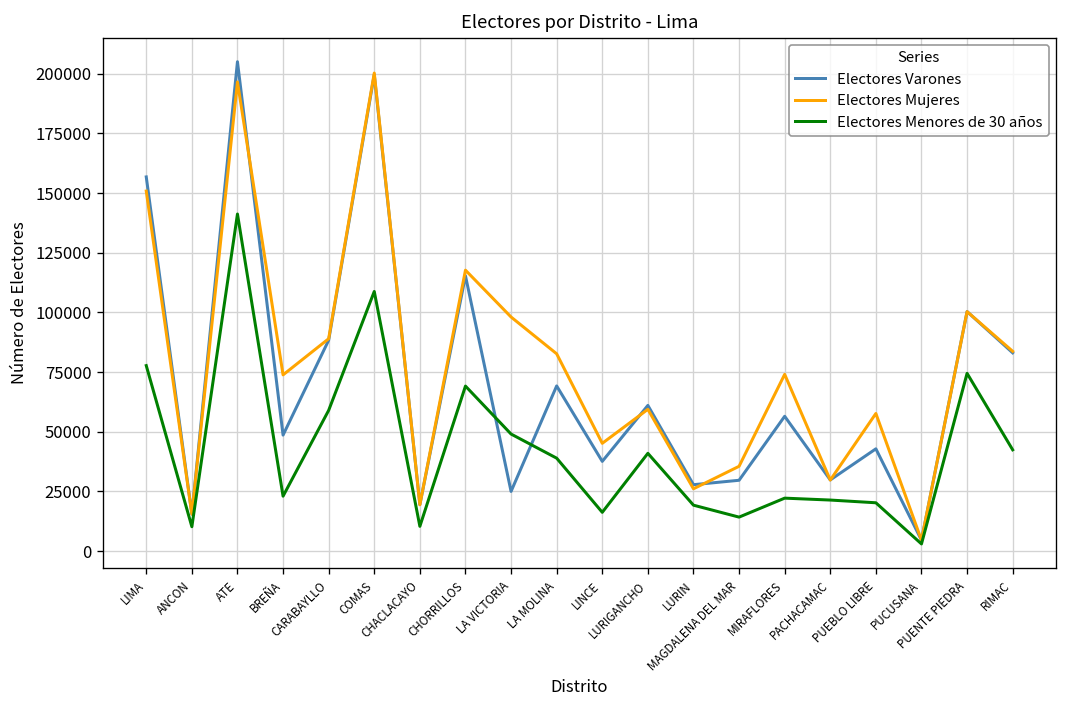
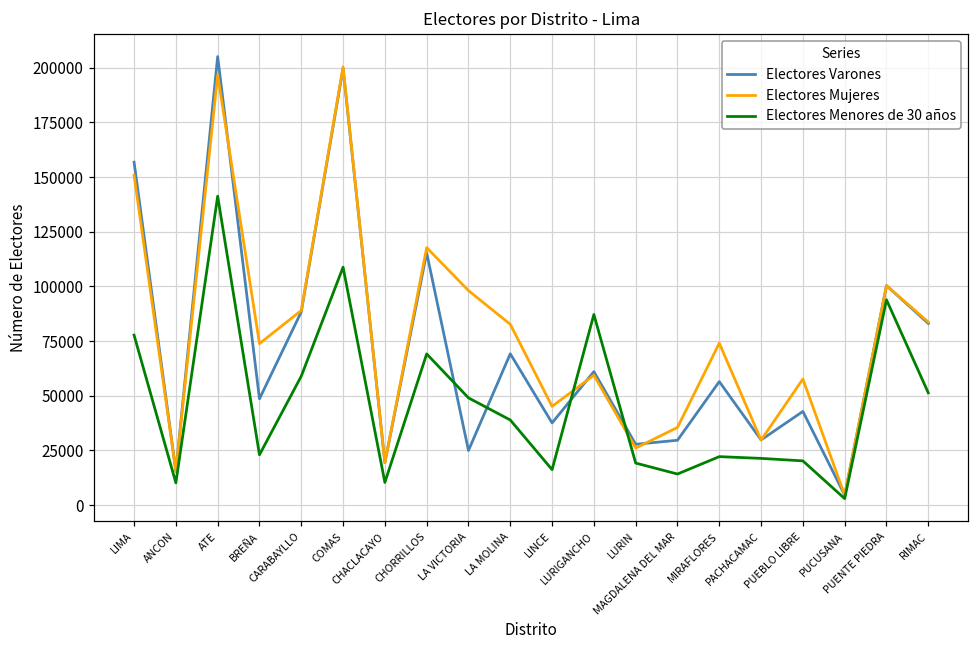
  {
    "Electores Varones": {
      "LIMA": 157000,
      "ATE": 205000,
      "BREÑA": 49000,
      "CHORRILLOS": 115000,
      "LA VICTORIA": 25000,
      "LA MOLINA": 69000,
      "LINCE": 38000,
      "LURIGANCHO": 61000,
      "LURIN": 28000,
      "MAGDALENA DEL MAR": 30000,
      "MIRAFLORES": 56000,
      "PUEBLO LIBRE": 43000
    },
    "Electores Mujeres": {
      "LIMA": 151000,
      "ATE": 197000,
      "BREÑA": 74000,
      "CHORRILLOS": 118000,
      "LA VICTORIA": 98000,
      "LA MOLINA": 83000,
      "LINCE": 45000,
      "LURIGANCHO": 59000,
      "LURIN": 26000,
      "MAGDALENA DEL MAR": 36000,
      "MIRAFLORES": 74000,
      "PUEBLO LIBRE": 58000
    },
    "Electores Menores de 30 años": {
      "LIMA": 78000,
      "ANCON": 10000,
      "ATE": 141000,
      "BREÑA": 23000,
      "CARABAYLLO": 59000,
      "COMAS": 109000,
      "CHACLACAYO": 10000,
      "CHORRILLOS": 69000,
      "LA VICTORIA": 49000,
      "LA MOLINA": 39000,
      "LINCE": 16000,
-     "LURIGANCHO": 41000,
+     "LURIGANCHO": 87000,
      "LURIN": 19000,
      "MAGDALENA DEL MAR": 14000,
      "MIRAFLORES": 22000,
      "PACHACAMAC": 21000,
      "PUEBLO LIBRE": 20000,
      "PUCUSANA": 3000,
-     "PUENTE PIEDRA": 74000,
-     "RIMAC": 42000
+     "PUENTE PIEDRA": 94000,
+     "RIMAC": 51000
    }
  }
